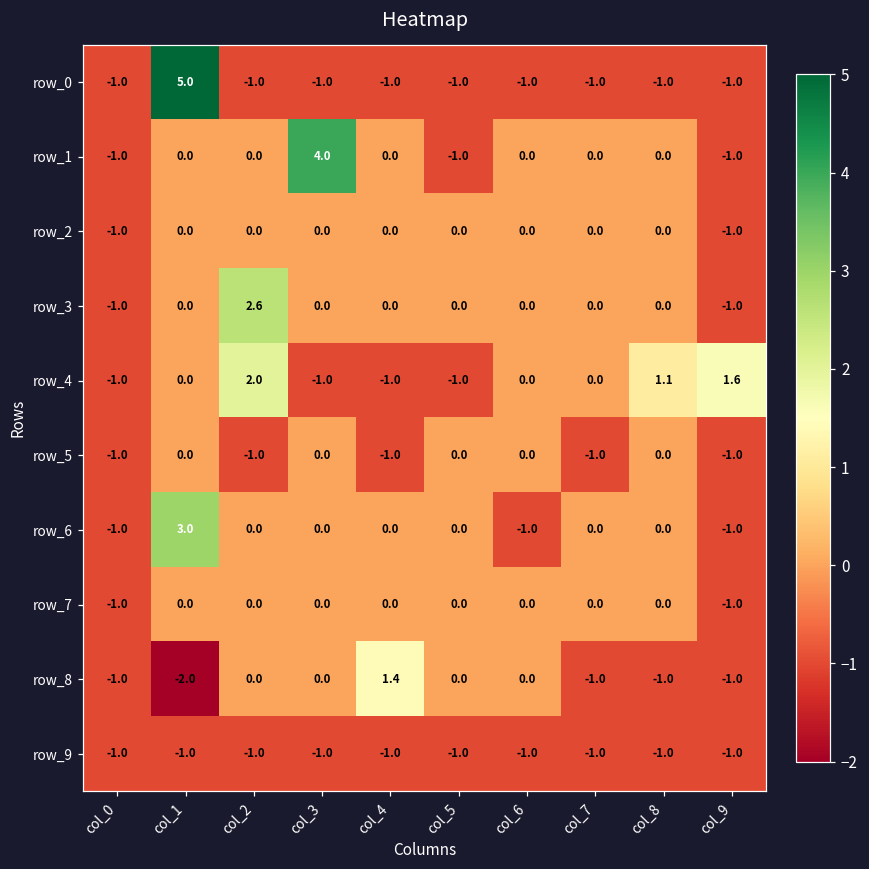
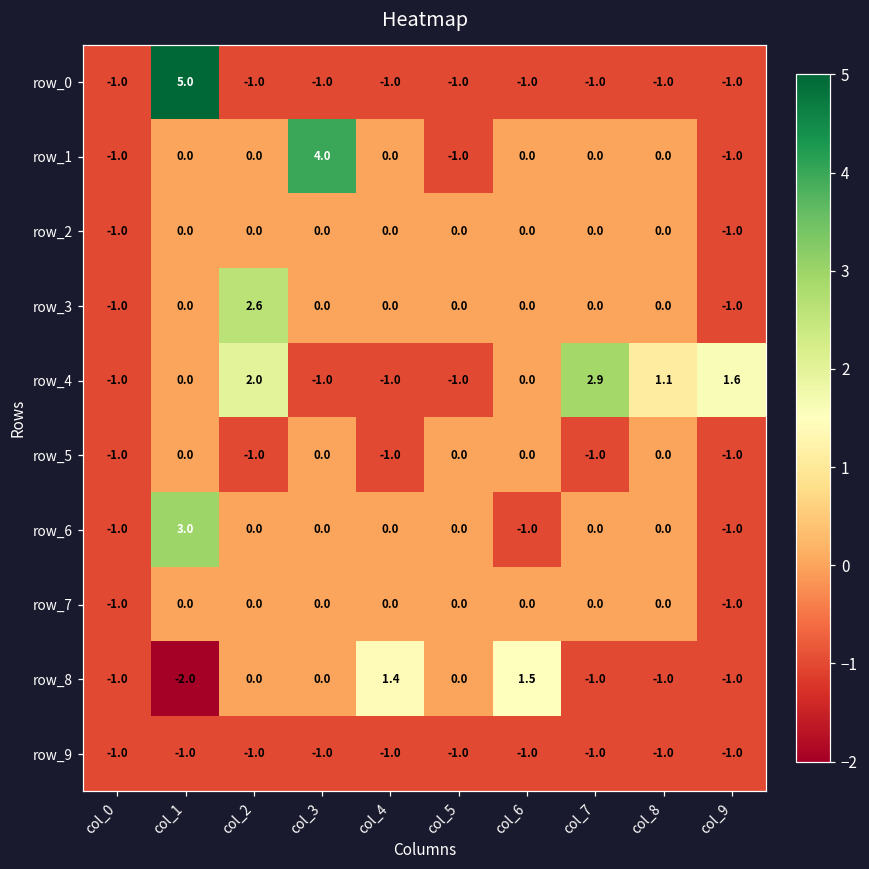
  {
    "row_0": {
      "col_0": -1.0,
      "col_1": 5.0,
      "col_2": -1.0,
      "col_3": -1.0,
      "col_4": -1.0,
      "col_5": -1.0,
      "col_6": -1.0,
      "col_7": -1.0,
      "col_8": -1.0,
      "col_9": -1.0
    },
    "row_1": {
      "col_0": -1.0,
      "col_1": 0.0,
      "col_2": 0.0,
      "col_3": 4.0,
      "col_4": 0.0,
      "col_5": -1.0,
      "col_6": 0.0,
      "col_7": 0.0,
      "col_8": 0.0,
      "col_9": -1.0
    },
    "row_2": {
      "col_0": -1.0,
      "col_1": 0.0,
      "col_2": 0.0,
      "col_3": 0.0,
      "col_4": 0.0,
      "col_5": 0.0,
      "col_6": 0.0,
      "col_7": 0.0,
      "col_8": 0.0,
      "col_9": -1.0
    },
    "row_3": {
      "col_0": -1.0,
      "col_1": 0.0,
      "col_2": 2.6,
      "col_3": 0.0,
      "col_4": 0.0,
      "col_5": 0.0,
      "col_6": 0.0,
      "col_7": 0.0,
      "col_8": 0.0,
      "col_9": -1.0
    },
    "row_4": {
      "col_0": -1.0,
      "col_1": 0.0,
      "col_2": 2.0,
      "col_3": -1.0,
      "col_4": -1.0,
      "col_5": -1.0,
      "col_6": 0.0,
-     "col_7": 0.0,
+     "col_7": 2.9,
      "col_8": 1.1,
      "col_9": 1.6
    },
    "row_5": {
      "col_0": -1.0,
      "col_1": 0.0,
      "col_2": -1.0,
      "col_3": 0.0,
      "col_4": -1.0,
      "col_5": 0.0,
      "col_6": 0.0,
      "col_7": -1.0,
      "col_8": 0.0,
      "col_9": -1.0
    },
    "row_6": {
      "col_0": -1.0,
      "col_1": 3.0,
      "col_2": 0.0,
      "col_3": 0.0,
      "col_4": 0.0,
      "col_5": 0.0,
      "col_6": -1.0,
      "col_7": 0.0,
      "col_8": 0.0,
      "col_9": -1.0
    },
    "row_7": {
      "col_0": -1.0,
      "col_1": 0.0,
      "col_2": 0.0,
      "col_3": 0.0,
      "col_4": 0.0,
      "col_5": 0.0,
      "col_6": 0.0,
      "col_7": 0.0,
      "col_8": 0.0,
      "col_9": -1.0
    },
    "row_8": {
      "col_0": -1.0,
      "col_1": -2.0,
      "col_2": 0.0,
      "col_3": 0.0,
      "col_4": 1.4,
      "col_5": 0.0,
-     "col_6": 0.0,
+     "col_6": 1.5,
      "col_7": -1.0,
      "col_8": -1.0,
      "col_9": -1.0
    },
    "row_9": {
      "col_0": -1.0,
      "col_1": -1.0,
      "col_2": -1.0,
      "col_3": -1.0,
      "col_4": -1.0,
      "col_5": -1.0,
      "col_6": -1.0,
      "col_7": -1.0,
      "col_8": -1.0,
      "col_9": -1.0
    }
  }
